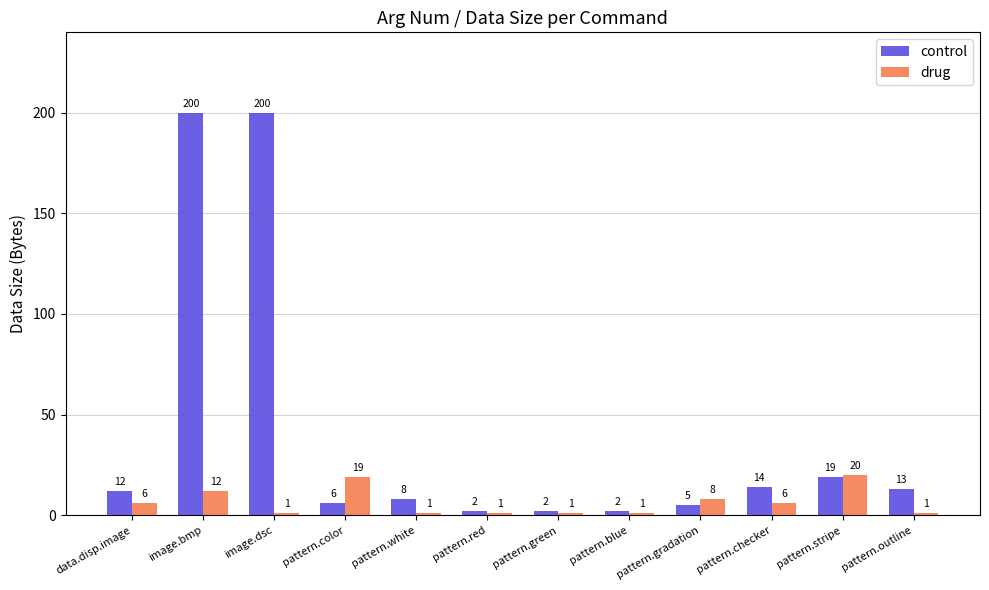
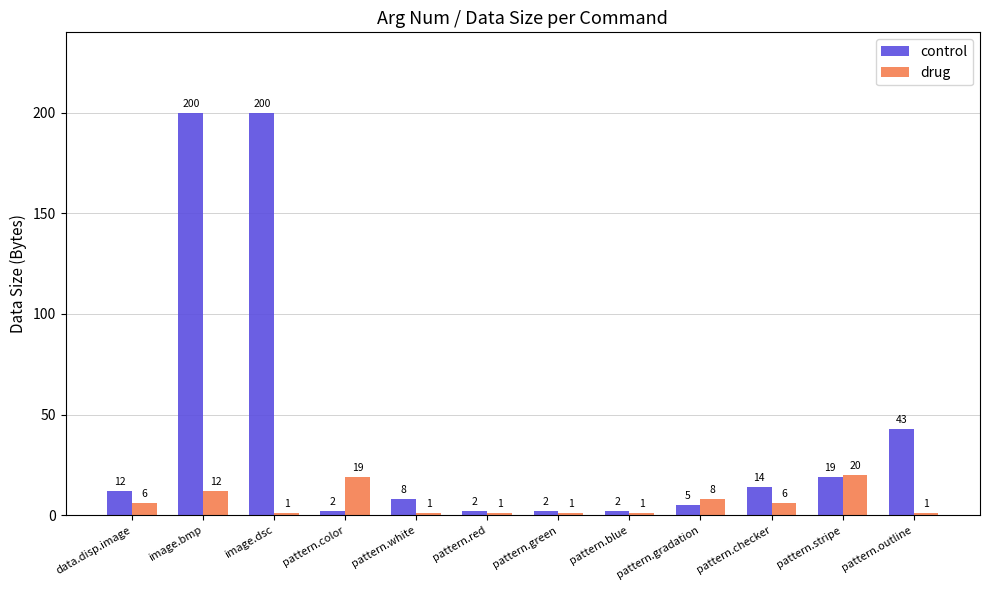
  {
    "control": {
      "data.disp.image": 12,
      "image.bmp": 200,
      "image.dsc": 200,
-     "pattern.color": 6,
+     "pattern.color": 2,
      "pattern.white": 8,
      "pattern.red": 2,
      "pattern.green": 2,
      "pattern.blue": 2,
      "pattern.gradation": 5,
      "pattern.checker": 14,
      "pattern.stripe": 19,
-     "pattern.outline": 13
+     "pattern.outline": 43
    },
    "drug": {
      "data.disp.image": 6,
      "image.bmp": 12,
      "image.dsc": 1,
      "pattern.color": 19,
      "pattern.white": 1,
      "pattern.red": 1,
      "pattern.green": 1,
      "pattern.blue": 1,
      "pattern.gradation": 8,
      "pattern.checker": 6,
      "pattern.stripe": 20,
      "pattern.outline": 1
    }
  }
